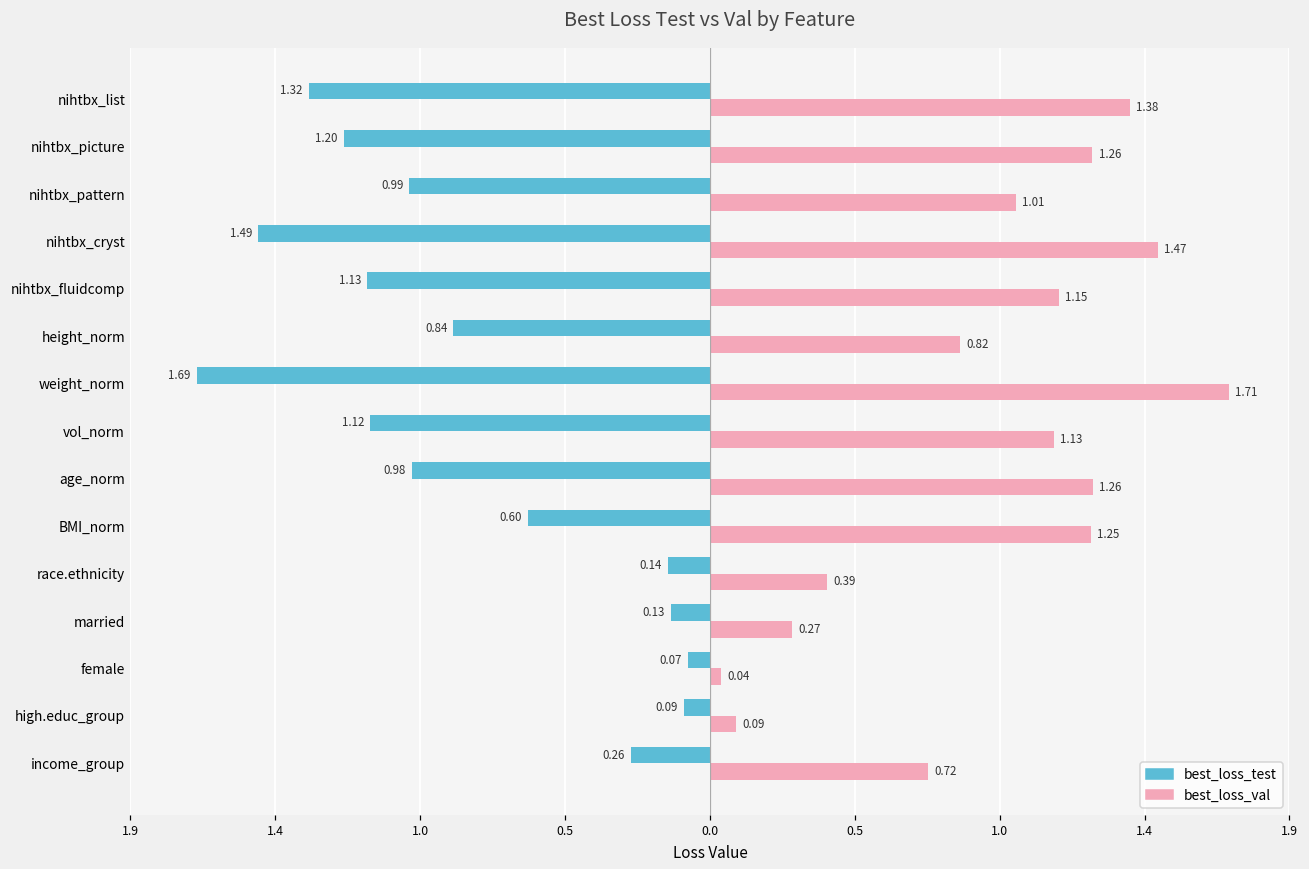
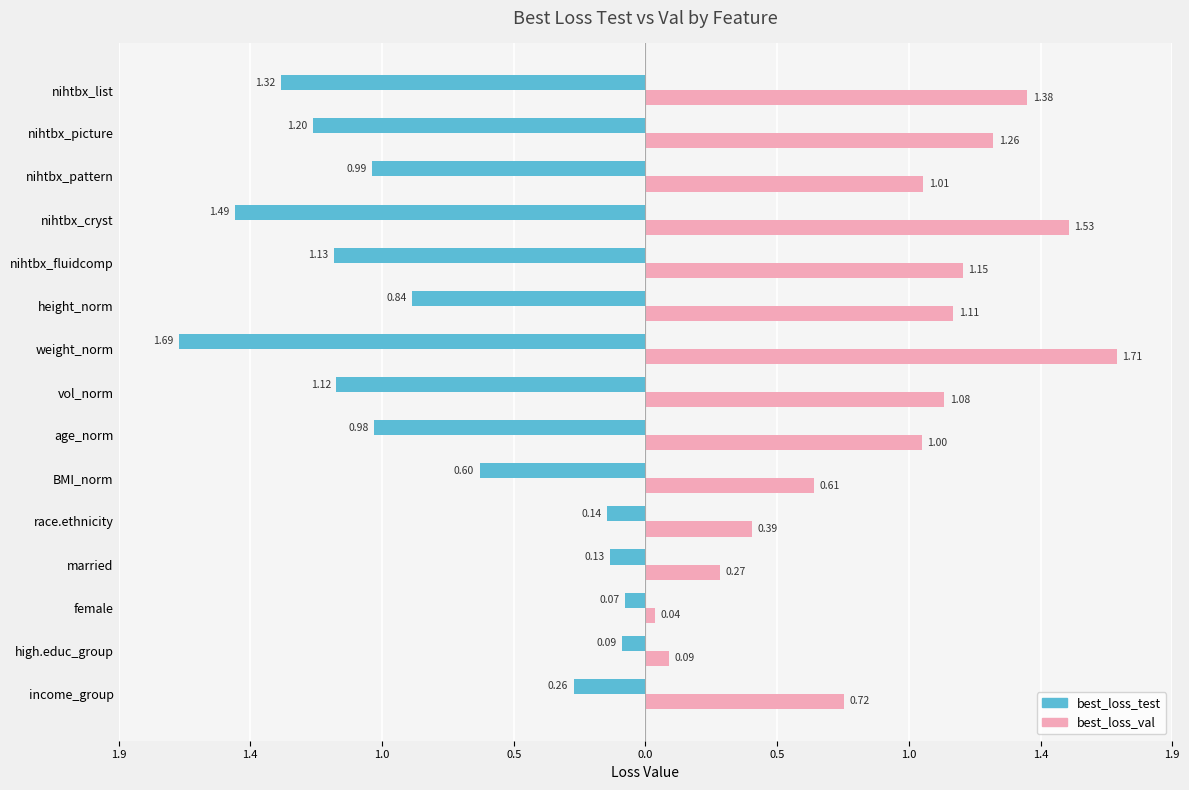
  {
    "best_loss_val": {
      "nihtbx_list": 1.38,
      "nihtbx_picture": 1.26,
      "nihtbx_pattern": 1.01,
-     "nihtbx_cryst": 1.47,
+     "nihtbx_cryst": 1.53,
      "nihtbx_fluidcomp": 1.15,
-     "height_norm": 0.82,
+     "height_norm": 1.11,
      "weight_norm": 1.71,
-     "vol_norm": 1.13,
-     "age_norm": 1.26,
-     "BMI_norm": 1.25,
+     "vol_norm": 1.08,
+     "age_norm": 1.00,
+     "BMI_norm": 0.61,
      "race.ethnicity": 0.39,
      "married": 0.27,
      "female": 0.04,
      "high.educ_group": 0.09,
      "income_group": 0.72
    }
  }
